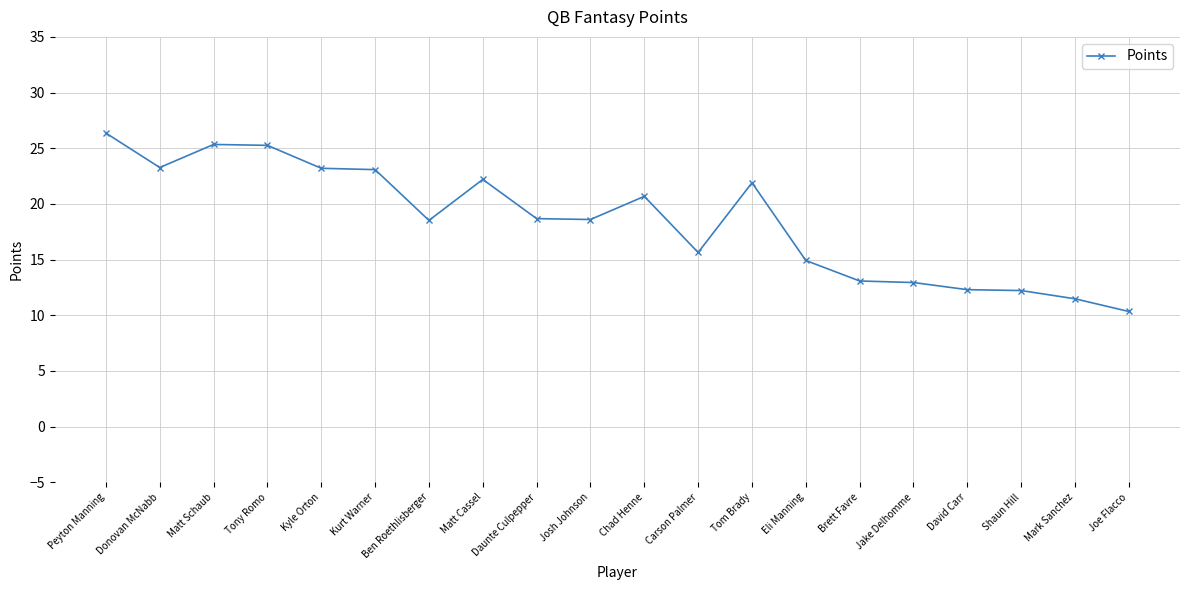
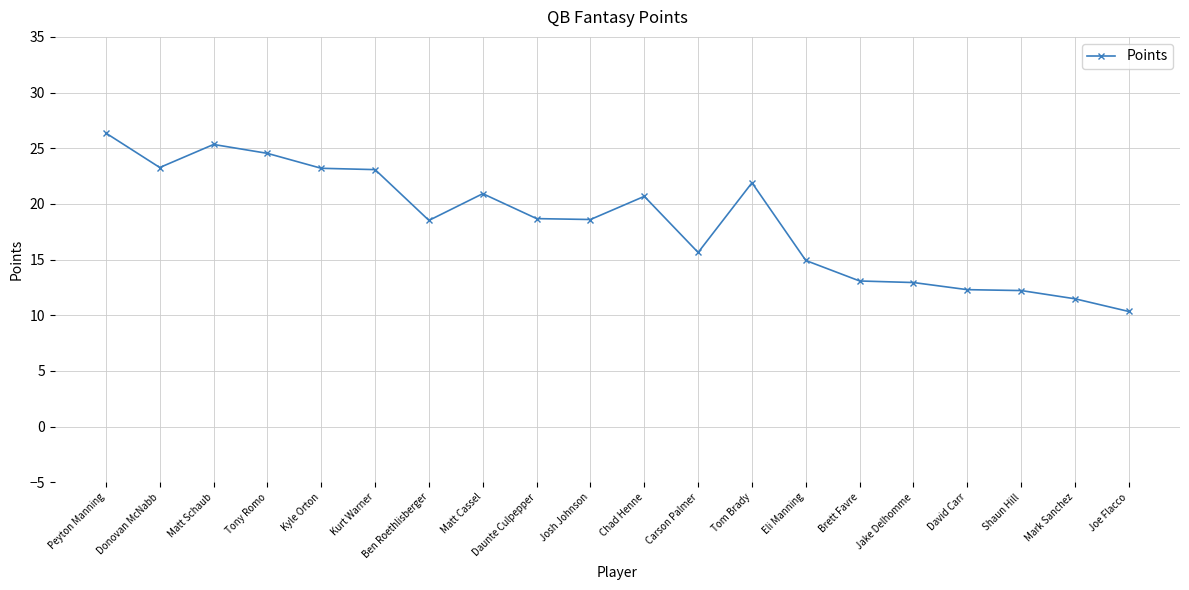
  {
    "Peyton Manning": 26.4,
    "Donovan McNabb": 23.3,
    "Matt Schaub": 25.3,
-   "Tony Romo": 25.3,
+   "Tony Romo": 24.5,
    "Kyle Orton": 23.2,
    "Kurt Warner": 23.1,
    "Ben Roethlisberger": 18.5,
-   "Matt Cassel": 22.2,
+   "Matt Cassel": 20.9,
    "Daunte Culpepper": 18.7,
    "Josh Johnson": 18.6,
    "Chad Henne": 20.7,
    "Carson Palmer": 15.6,
    "Tom Brady": 21.9,
    "Eli Manning": 14.9,
    "Brett Favre": 13.1,
    "Jake Delhomme": 12.9,
    "David Carr": 12.3,
    "Shaun Hill": 12.2,
    "Mark Sanchez": 11.5,
    "Joe Flacco": 10.3
  }
